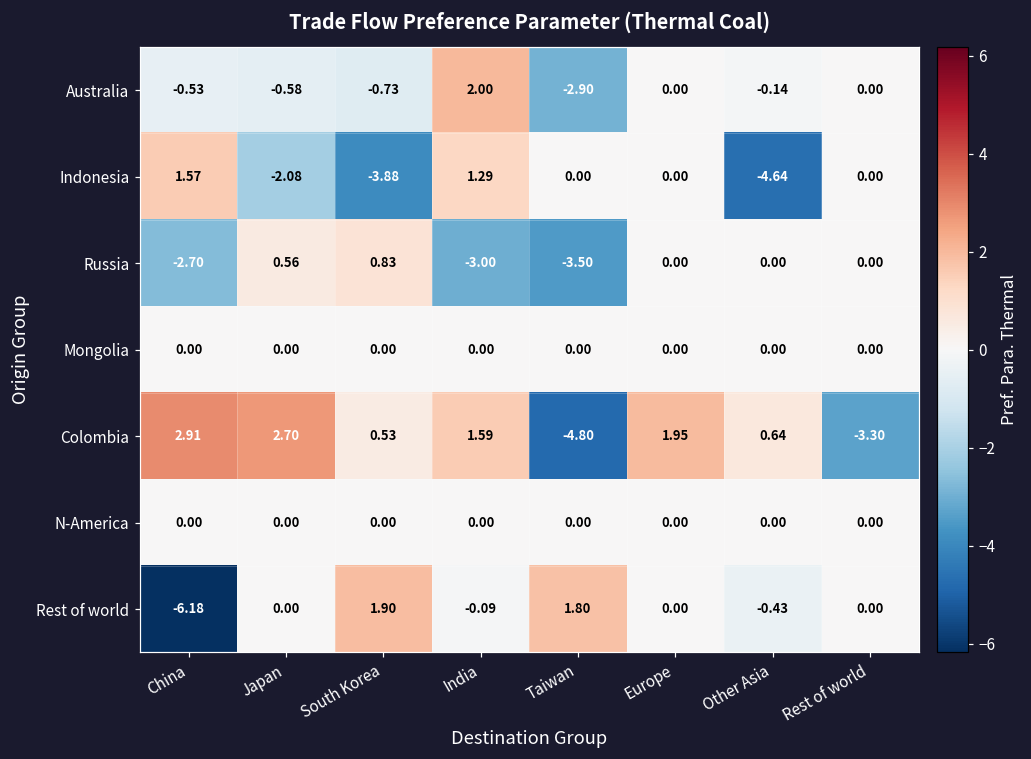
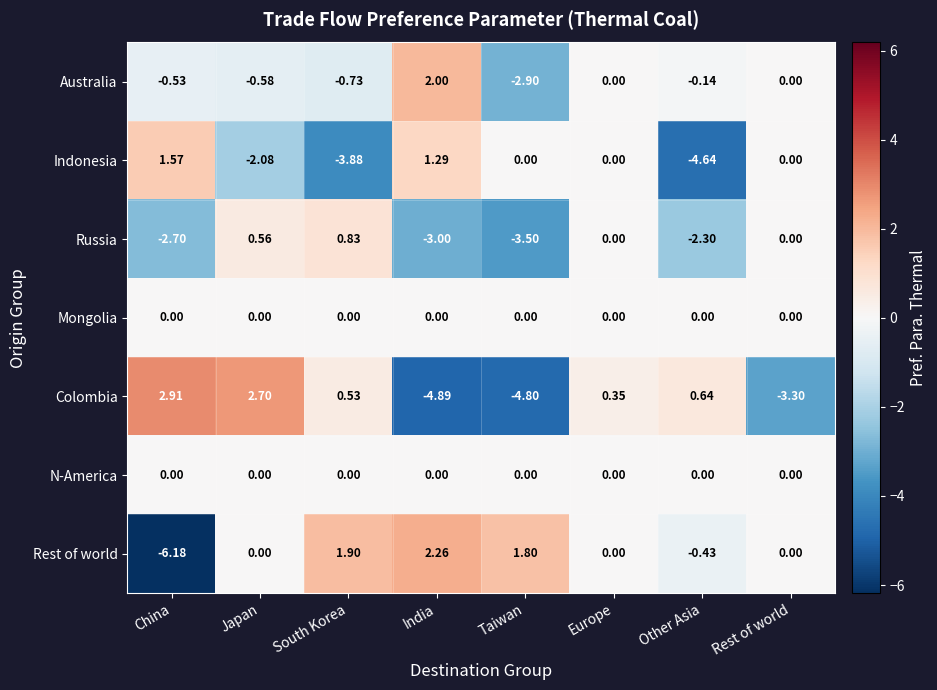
  {
    "Australia": {
      "China": -0.53,
      "Japan": -0.58,
      "South Korea": -0.73,
      "India": 2.00,
      "Taiwan": -2.90,
      "Europe": 0.00,
      "Other Asia": -0.14,
      "Rest of world": 0.00
    },
    "Indonesia": {
      "China": 1.57,
      "Japan": -2.08,
      "South Korea": -3.88,
      "India": 1.29,
      "Taiwan": 0.00,
      "Europe": 0.00,
      "Other Asia": -4.64,
      "Rest of world": 0.00
    },
    "Russia": {
      "China": -2.70,
      "Japan": 0.56,
      "South Korea": 0.83,
      "India": -3.00,
      "Taiwan": -3.50,
      "Europe": 0.00,
-     "Other Asia": 0.00,
+     "Other Asia": -2.30,
      "Rest of world": 0.00
    },
    "Mongolia": {
      "China": 0.00,
      "Japan": 0.00,
      "South Korea": 0.00,
      "India": 0.00,
      "Taiwan": 0.00,
      "Europe": 0.00,
      "Other Asia": 0.00,
      "Rest of world": 0.00
    },
    "Colombia": {
      "China": 2.91,
      "Japan": 2.70,
      "South Korea": 0.53,
-     "India": 1.59,
+     "India": -4.89,
      "Taiwan": -4.80,
-     "Europe": 1.95,
+     "Europe": 0.35,
      "Other Asia": 0.64,
      "Rest of world": -3.30
    },
    "N-America": {
      "China": 0.00,
      "Japan": 0.00,
      "South Korea": 0.00,
      "India": 0.00,
      "Taiwan": 0.00,
      "Europe": 0.00,
      "Other Asia": 0.00,
      "Rest of world": 0.00
    },
    "Rest of world": {
      "China": -6.18,
      "Japan": 0.00,
      "South Korea": 1.90,
-     "India": -0.09,
+     "India": 2.26,
      "Taiwan": 1.80,
      "Europe": 0.00,
      "Other Asia": -0.43,
      "Rest of world": 0.00
    }
  }
